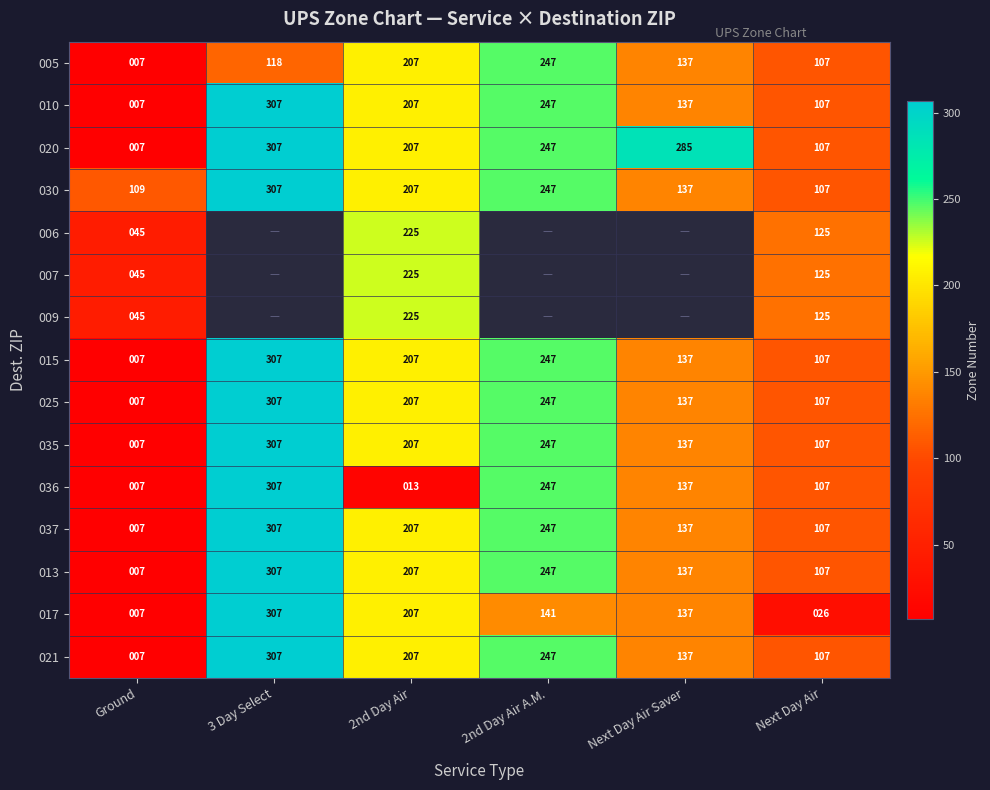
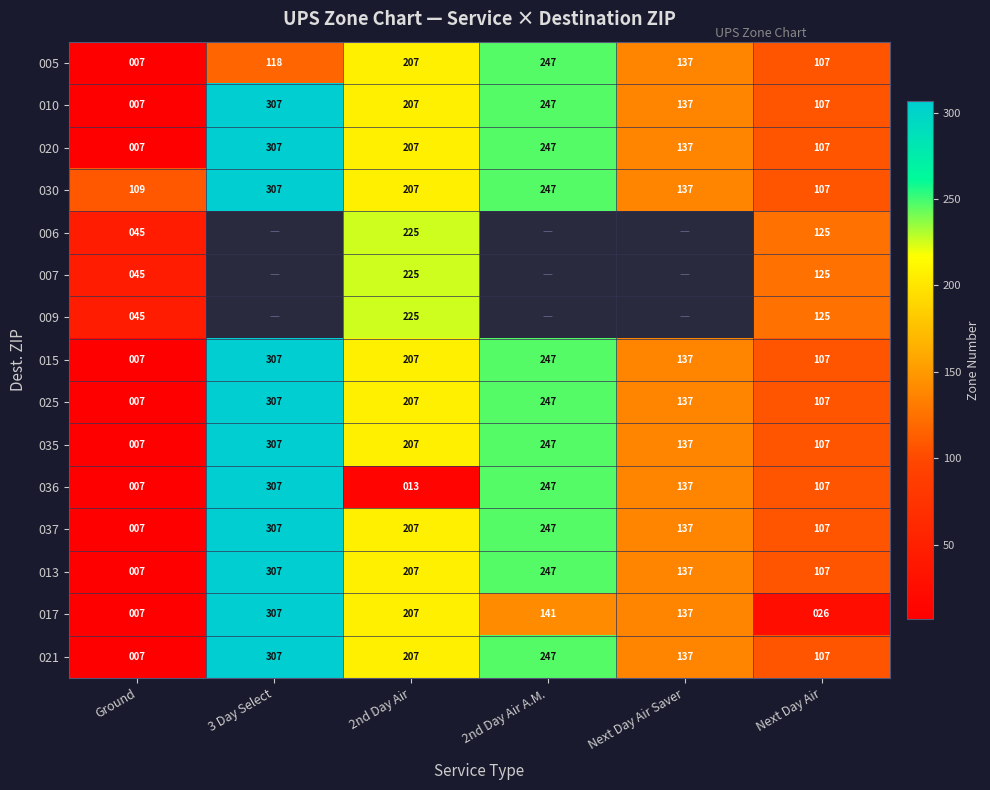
  {
    "005": {
      "Ground": "007",
      "3 Day Select": "118",
      "2nd Day Air": "207",
      "2nd Day Air A.M.": "247",
      "Next Day Air Saver": "137",
      "Next Day Air": "107"
    },
    "010": {
      "Ground": "007",
      "3 Day Select": "307",
      "2nd Day Air": "207",
      "2nd Day Air A.M.": "247",
      "Next Day Air Saver": "137",
      "Next Day Air": "107"
    },
    "020": {
      "Ground": "007",
      "3 Day Select": "307",
      "2nd Day Air": "207",
      "2nd Day Air A.M.": "247",
-     "Next Day Air Saver": "285",
+     "Next Day Air Saver": "137",
      "Next Day Air": "107"
    },
    "030": {
      "Ground": "109",
      "3 Day Select": "307",
      "2nd Day Air": "207",
      "2nd Day Air A.M.": "247",
      "Next Day Air Saver": "137",
      "Next Day Air": "107"
    },
    "006": {
      "Ground": "045",
      "2nd Day Air": "225",
      "Next Day Air": "125"
    },
    "007": {
      "Ground": "045",
      "2nd Day Air": "225",
      "Next Day Air": "125"
    },
    "009": {
      "Ground": "045",
      "2nd Day Air": "225",
      "Next Day Air": "125"
    },
    "015": {
      "Ground": "007",
      "3 Day Select": "307",
      "2nd Day Air": "207",
      "2nd Day Air A.M.": "247",
      "Next Day Air Saver": "137",
      "Next Day Air": "107"
    },
    "025": {
      "Ground": "007",
      "3 Day Select": "307",
      "2nd Day Air": "207",
      "2nd Day Air A.M.": "247",
      "Next Day Air Saver": "137",
      "Next Day Air": "107"
    },
    "035": {
      "Ground": "007",
      "3 Day Select": "307",
      "2nd Day Air": "207",
      "2nd Day Air A.M.": "247",
      "Next Day Air Saver": "137",
      "Next Day Air": "107"
    },
    "036": {
      "Ground": "007",
      "3 Day Select": "307",
      "2nd Day Air": "013",
      "2nd Day Air A.M.": "247",
      "Next Day Air Saver": "137",
      "Next Day Air": "107"
    },
    "037": {
      "Ground": "007",
      "3 Day Select": "307",
      "2nd Day Air": "207",
      "2nd Day Air A.M.": "247",
      "Next Day Air Saver": "137",
      "Next Day Air": "107"
    },
    "013": {
      "Ground": "007",
      "3 Day Select": "307",
      "2nd Day Air": "207",
      "2nd Day Air A.M.": "247",
      "Next Day Air Saver": "137",
      "Next Day Air": "107"
    },
    "017": {
      "Ground": "007",
      "3 Day Select": "307",
      "2nd Day Air": "207",
      "2nd Day Air A.M.": "141",
      "Next Day Air Saver": "137",
      "Next Day Air": "026"
    },
    "021": {
      "Ground": "007",
      "3 Day Select": "307",
      "2nd Day Air": "207",
      "2nd Day Air A.M.": "247",
      "Next Day Air Saver": "137",
      "Next Day Air": "107"
    }
  }
